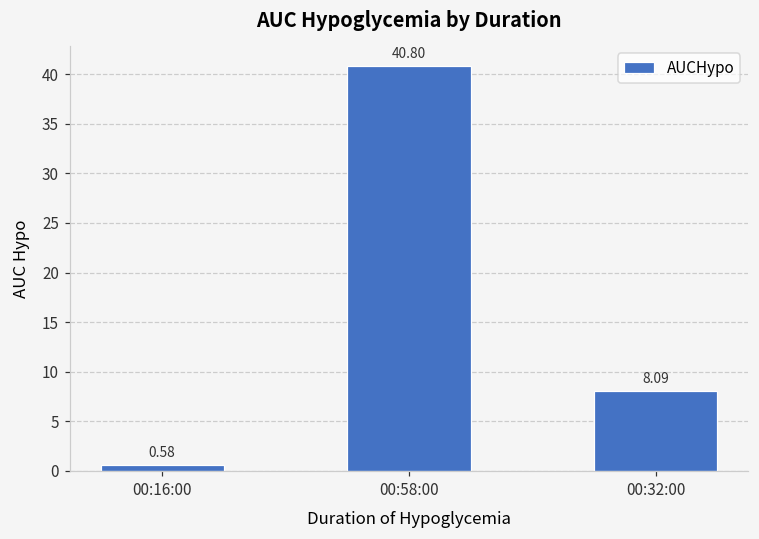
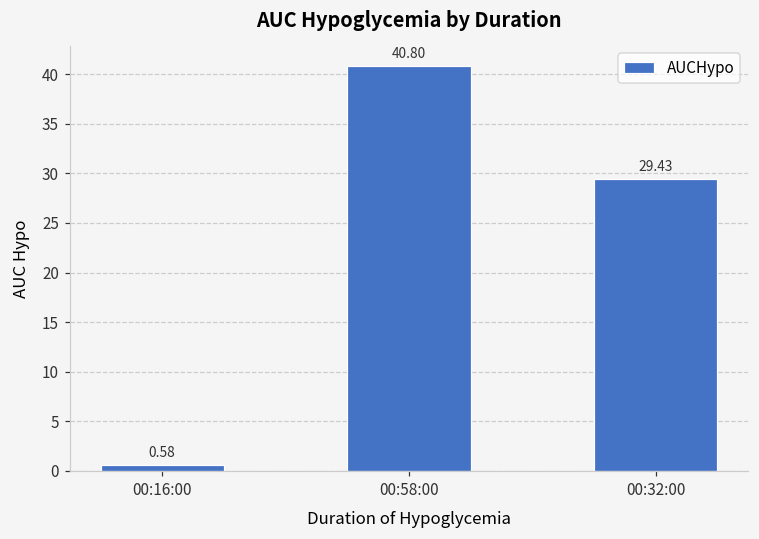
  {
    "00:16:00": 0.58,
    "00:58:00": 40.80,
-   "00:32:00": 8.09
+   "00:32:00": 29.43
  }
